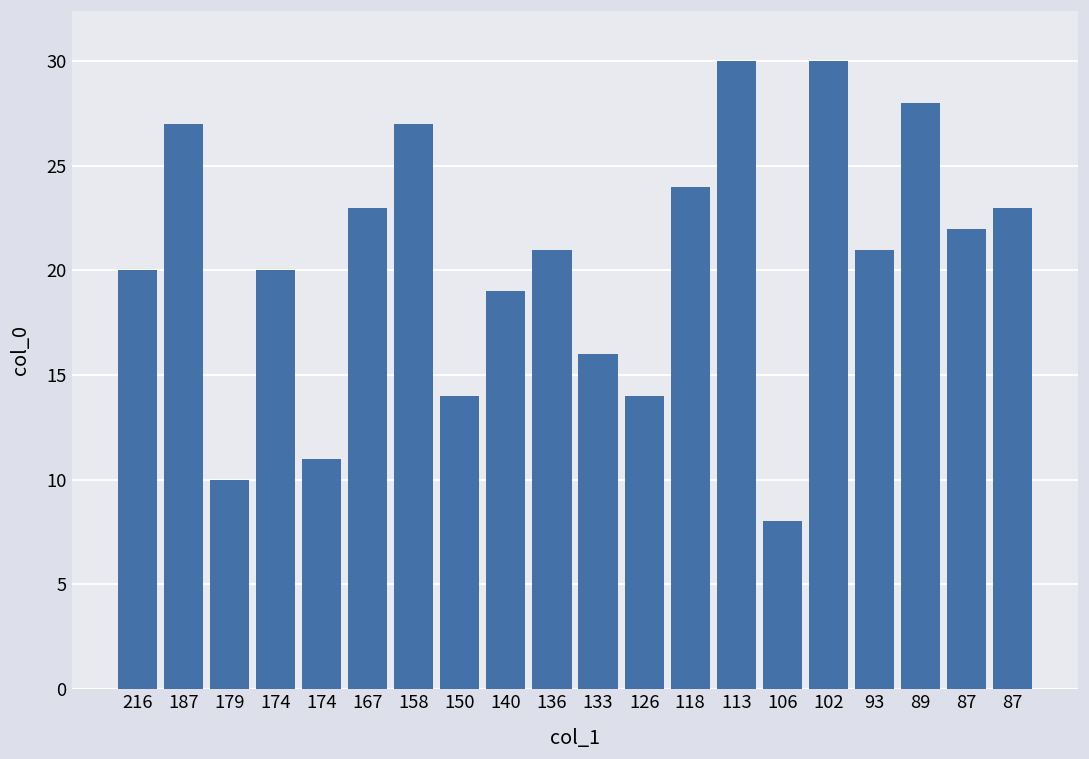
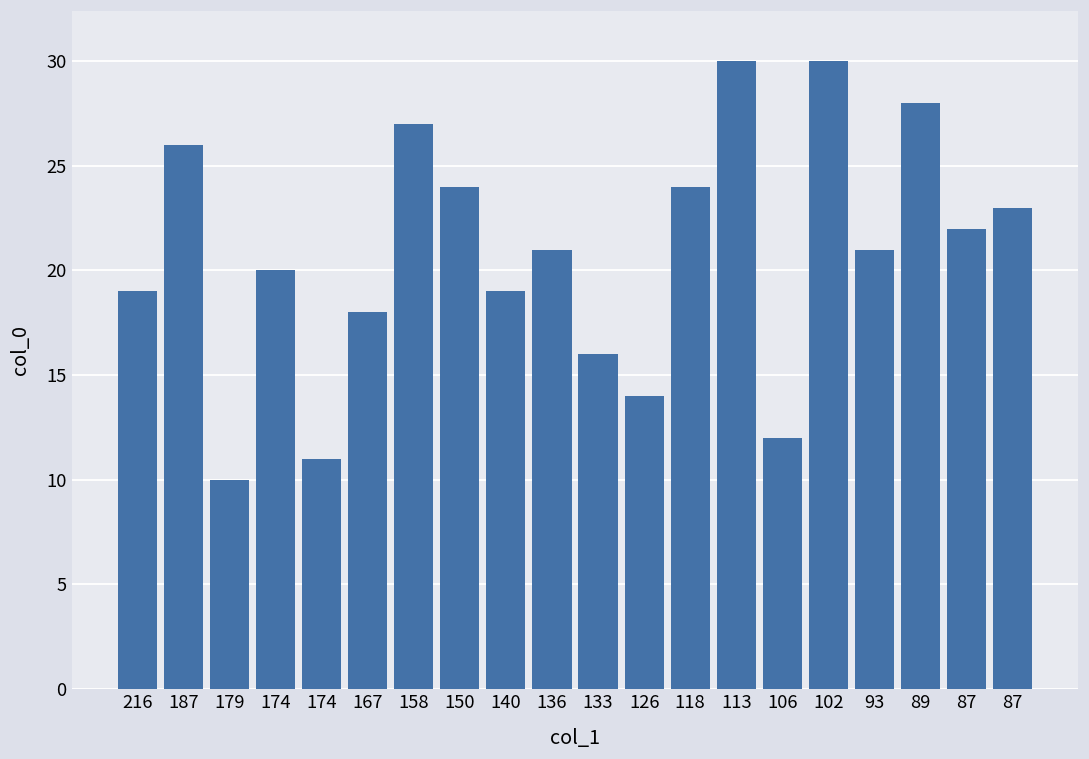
  {
-   "216": 20,
-   "187": 27,
+   "216": 19,
+   "187": 26,
    "179": 10,
-   "167": 23,
+   "167": 18,
    "158": 27,
-   "150": 14,
+   "150": 24,
    "140": 19,
    "136": 21,
    "133": 16,
    "126": 14,
    "118": 24,
    "113": 30,
-   "106": 8,
+   "106": 12,
    "102": 30,
    "93": 21,
    "89": 28
  }
